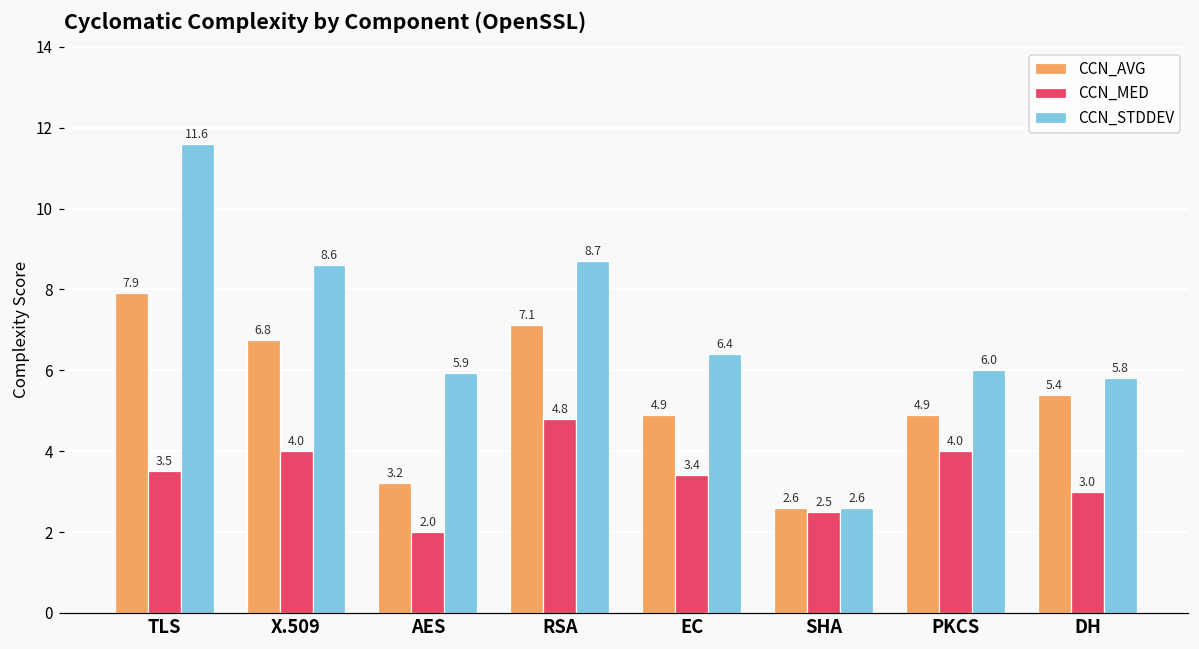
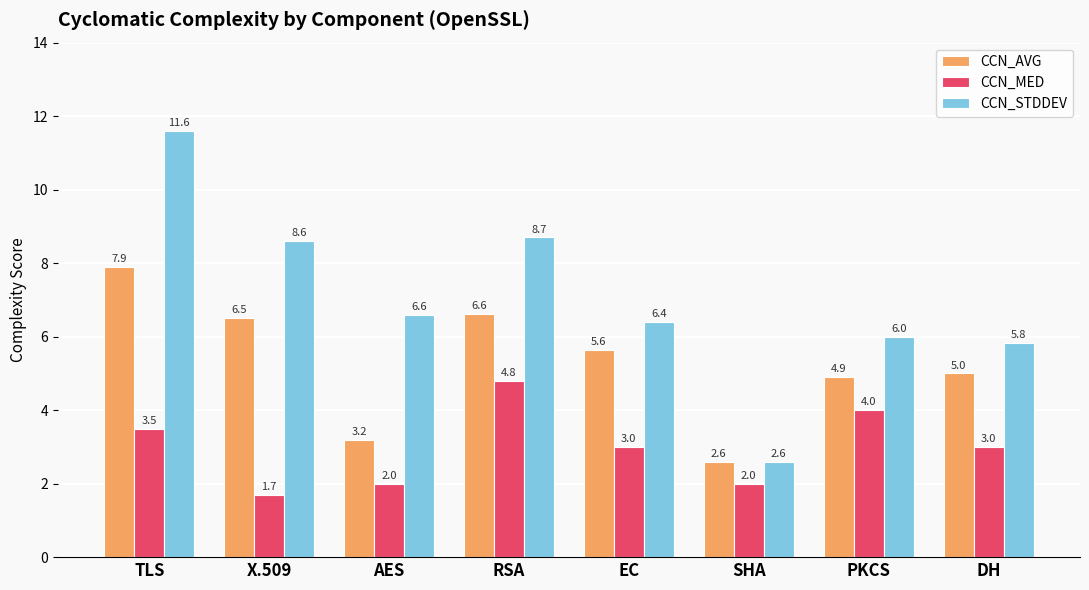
  {
    "CCN_AVG": {
      "TLS": 7.9,
-     "X.509": 6.8,
+     "X.509": 6.5,
      "AES": 3.2,
-     "RSA": 7.1,
-     "EC": 4.9,
+     "RSA": 6.6,
+     "EC": 5.6,
      "SHA": 2.6,
      "PKCS": 4.9,
-     "DH": 5.4
+     "DH": 5.0
    },
    "CCN_MED": {
      "TLS": 3.5,
-     "X.509": 4.0,
+     "X.509": 1.7,
      "AES": 2.0,
      "RSA": 4.8,
-     "EC": 3.4,
-     "SHA": 2.5,
+     "EC": 3.0,
+     "SHA": 2.0,
      "PKCS": 4.0,
      "DH": 3.0
    },
    "CCN_STDDEV": {
      "TLS": 11.6,
      "X.509": 8.6,
-     "AES": 5.9,
+     "AES": 6.6,
      "RSA": 8.7,
      "EC": 6.4,
      "SHA": 2.6,
      "PKCS": 6.0,
      "DH": 5.8
    }
  }
